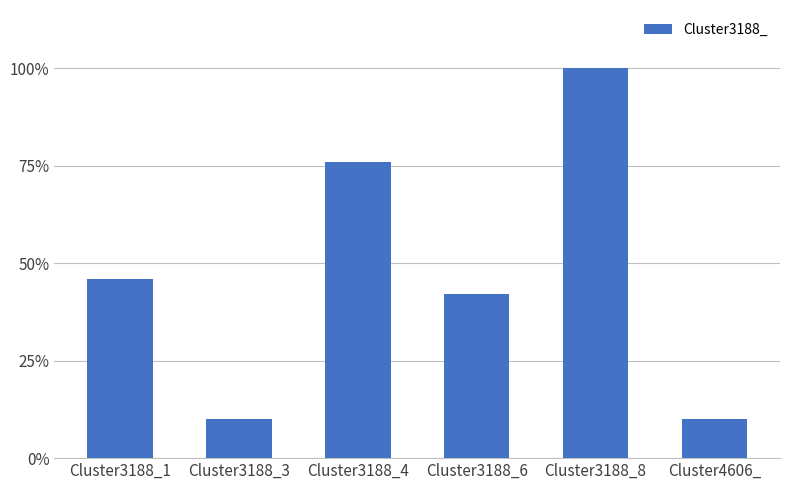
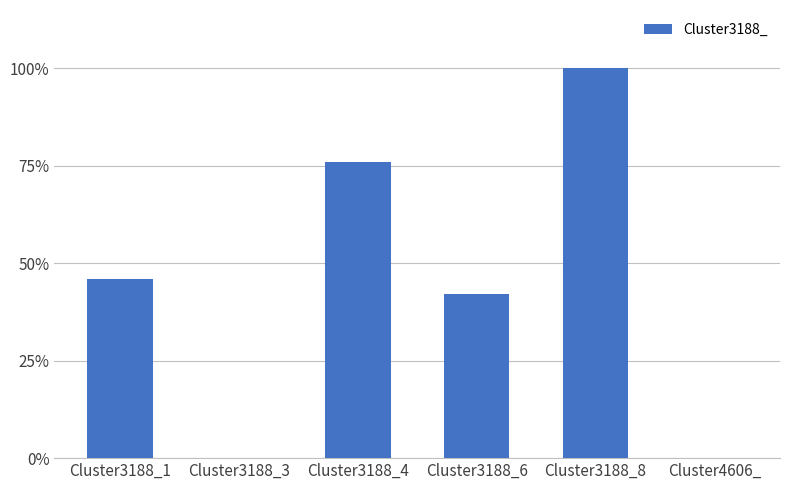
  {
    "Cluster3188_1": "46%",
-   "Cluster3188_3": "10%",
+   "Cluster3188_3": "0%",
    "Cluster3188_4": "76%",
    "Cluster3188_6": "42%",
    "Cluster3188_8": "100%",
-   "Cluster4606_": "10%"
+   "Cluster4606_": "0%"
  }
